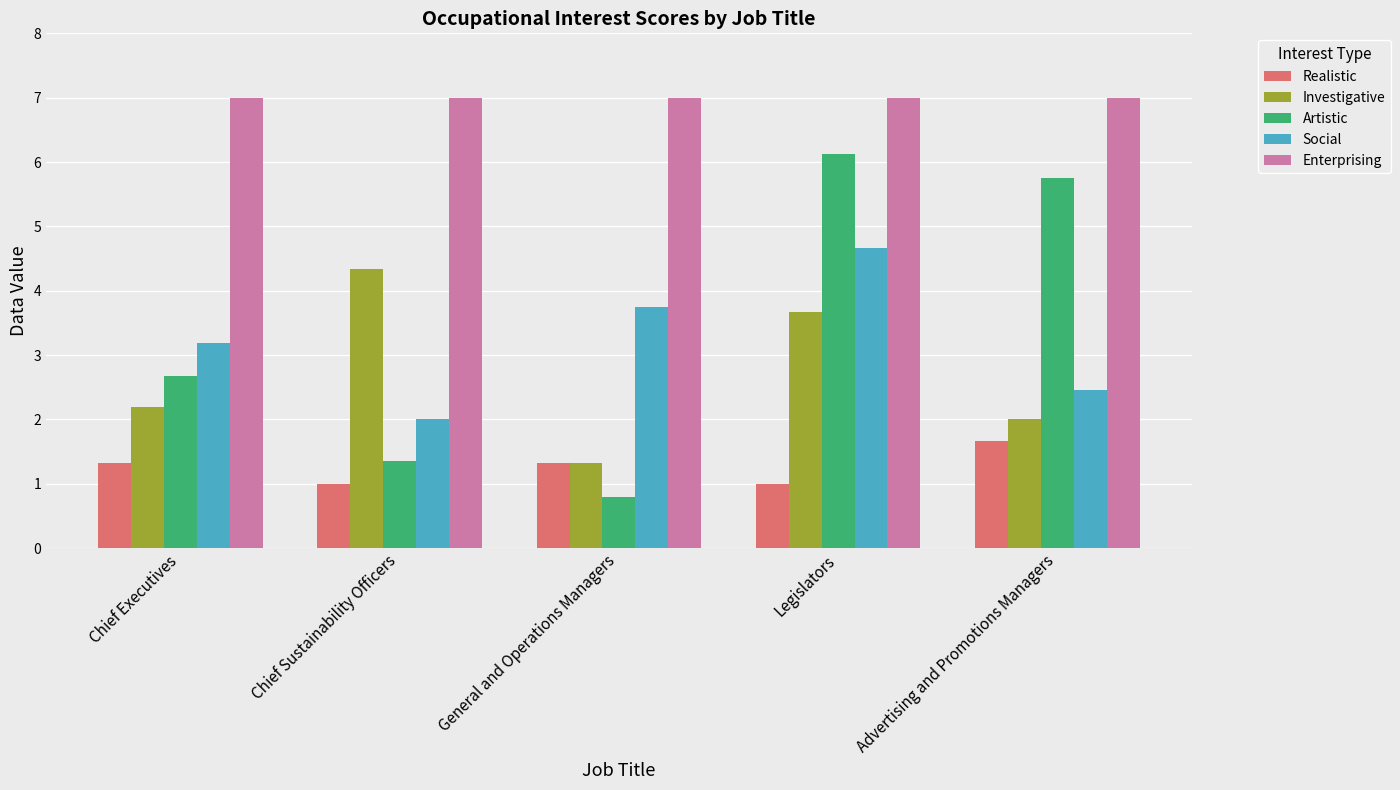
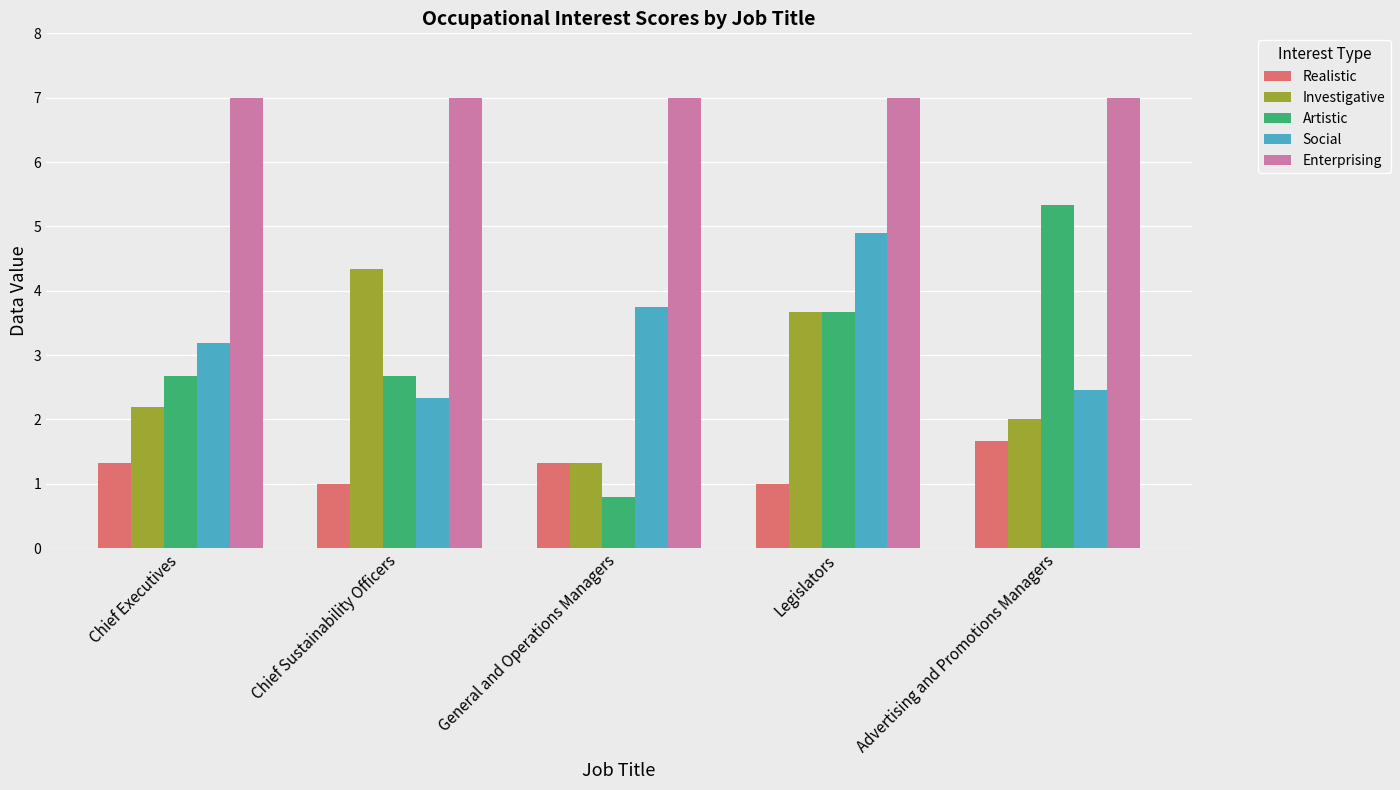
  {
    "Investigative": {
      "Chief Executives": 2.2,
      "Chief Sustainability Officers": 4.3,
      "General and Operations Managers": 1.3,
      "Legislators": 3.7,
      "Advertising and Promotions Managers": 2.0
    },
    "Artistic": {
      "Chief Executives": 2.7,
-     "Chief Sustainability Officers": 1.4,
+     "Chief Sustainability Officers": 2.7,
      "General and Operations Managers": 0.8,
-     "Legislators": 6.1,
-     "Advertising and Promotions Managers": 5.8
+     "Legislators": 3.7,
+     "Advertising and Promotions Managers": 5.3
    },
    "Social": {
      "Chief Executives": 3.2,
-     "Chief Sustainability Officers": 2.0,
+     "Chief Sustainability Officers": 2.3,
      "General and Operations Managers": 3.7,
-     "Legislators": 4.7,
+     "Legislators": 4.9,
      "Advertising and Promotions Managers": 2.5
    }
  }
